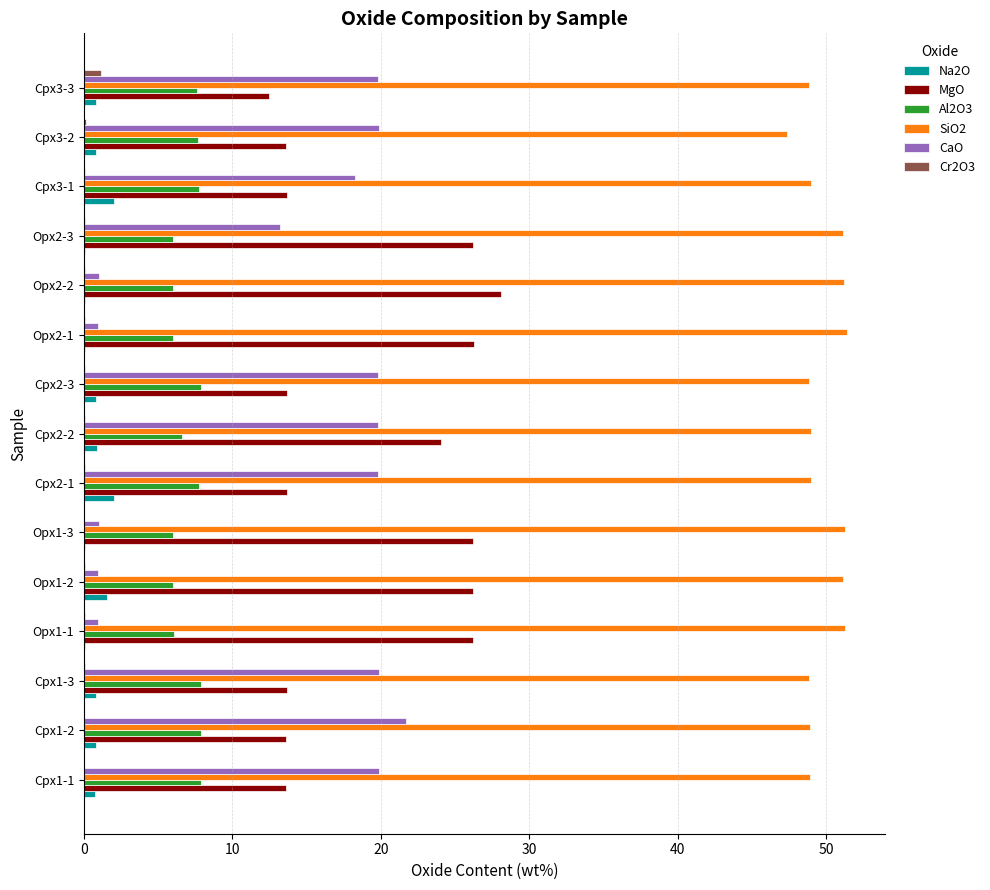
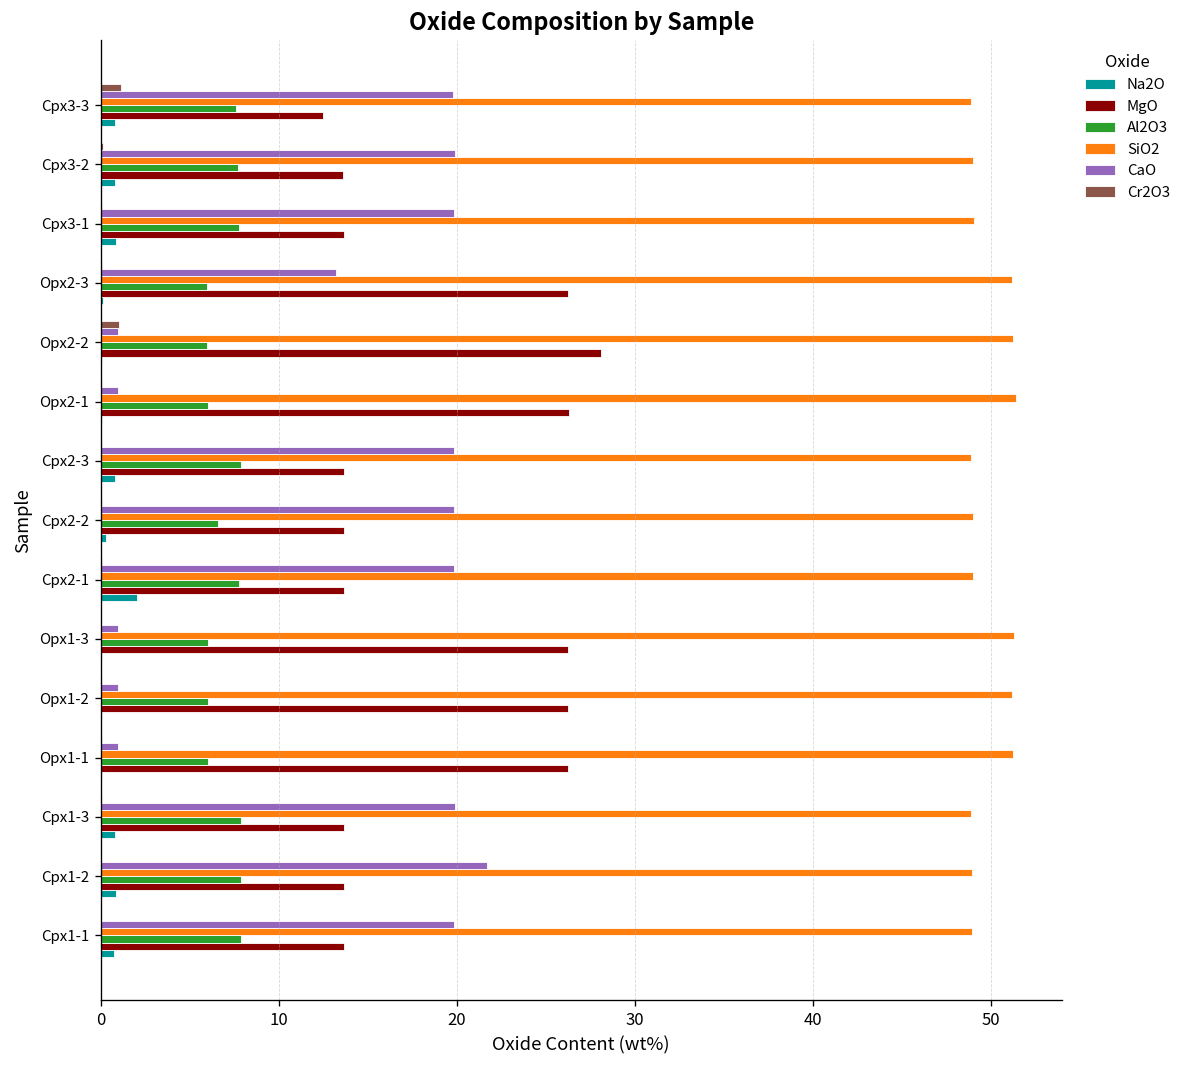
  {
    "Na2O": {
      "Cpx3-3": 0.8,
      "Cpx3-2": 0.8,
-     "Cpx3-1": 2.0,
+     "Cpx3-1": 0.8,
      "Cpx2-3": 0.8,
-     "Cpx2-2": 0.9,
+     "Cpx2-2": 0.3,
      "Cpx2-1": 2.1,
-     "Opx1-2": 1.5,
+     "Opx1-2": 0.1,
      "Cpx1-3": 0.8,
      "Cpx1-2": 0.8,
      "Cpx1-1": 0.8
    },
    "MgO": {
      "Cpx3-3": 12.5,
      "Cpx3-2": 13.6,
      "Cpx3-1": 13.7,
      "Opx2-3": 26.2,
      "Opx2-2": 28.1,
      "Opx2-1": 26.3,
      "Cpx2-3": 13.7,
-     "Cpx2-2": 24.1,
+     "Cpx2-2": 13.7,
      "Cpx2-1": 13.7,
      "Opx1-3": 26.2,
      "Opx1-2": 26.2,
      "Opx1-1": 26.2,
      "Cpx1-3": 13.7,
      "Cpx1-2": 13.6,
      "Cpx1-1": 13.6
    },
    "Al2O3": {
      "Cpx3-3": 7.6,
      "Cpx3-2": 7.7,
      "Cpx3-1": 7.8,
      "Opx2-3": 6.0,
      "Opx2-2": 6.0,
      "Opx2-1": 6.0,
      "Cpx2-3": 7.9,
      "Cpx2-2": 6.6,
      "Cpx2-1": 7.8,
      "Opx1-3": 6.0,
      "Opx1-2": 6.0,
      "Opx1-1": 6.0,
      "Cpx1-3": 7.9,
      "Cpx1-2": 7.9,
      "Cpx1-1": 7.9
    },
    "SiO2": {
      "Cpx3-3": 48.9,
-     "Cpx3-2": 47.3,
+     "Cpx3-2": 49.0,
      "Cpx3-1": 49.0,
      "Opx2-3": 51.1,
      "Opx2-2": 51.2,
      "Opx2-1": 51.4,
      "Cpx2-3": 48.8,
      "Cpx2-2": 49.0,
      "Cpx2-1": 49.0,
      "Opx1-3": 51.3,
      "Opx1-2": 51.1,
      "Opx1-1": 51.2,
      "Cpx1-3": 48.9,
      "Cpx1-2": 48.9,
      "Cpx1-1": 48.9
    },
    "CaO": {
      "Cpx3-3": 19.8,
      "Cpx3-2": 19.9,
-     "Cpx3-1": 18.2,
+     "Cpx3-1": 19.9,
      "Opx2-3": 13.2,
      "Opx2-2": 1.0,
      "Opx2-1": 1.0,
      "Cpx2-3": 19.8,
      "Cpx2-2": 19.8,
      "Cpx2-1": 19.8,
      "Opx1-3": 1.0,
      "Opx1-2": 1.0,
      "Opx1-1": 1.0,
      "Cpx1-3": 19.9,
      "Cpx1-2": 21.7,
      "Cpx1-1": 19.9
    },
    "Cr2O3": {
      "Cpx3-3": 1.2,
-     "Opx2-2": 0.1
+     "Opx2-2": 1.0
    }
  }
